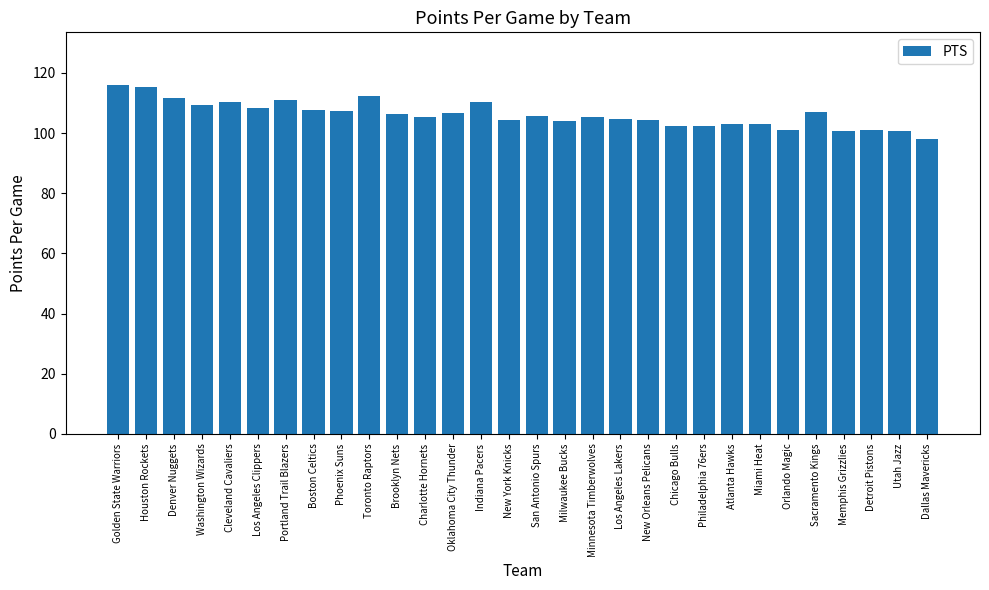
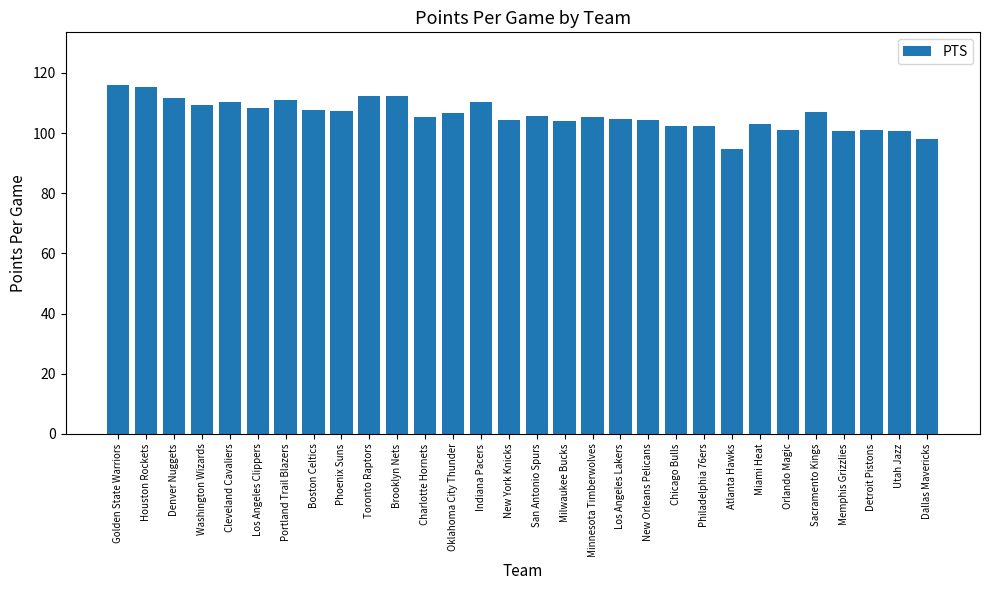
  {
    "Golden State Warriors": 116,
    "Houston Rockets": 115,
    "Denver Nuggets": 112,
    "Washington Wizards": 109,
    "Cleveland Cavaliers": 111,
    "Los Angeles Clippers": 109,
    "Portland Trail Blazers": 111,
    "Boston Celtics": 108,
    "Phoenix Suns": 107,
    "Toronto Raptors": 112,
-   "Brooklyn Nets": 106,
+   "Brooklyn Nets": 112,
    "Charlotte Hornets": 106,
    "Oklahoma City Thunder": 107,
    "Indiana Pacers": 110,
    "New York Knicks": 105,
    "San Antonio Spurs": 106,
    "Milwaukee Bucks": 104,
    "Minnesota Timberwolves": 105,
    "Los Angeles Lakers": 105,
    "New Orleans Pelicans": 105,
    "Chicago Bulls": 103,
    "Philadelphia 76ers": 103,
-   "Atlanta Hawks": 103,
+   "Atlanta Hawks": 95,
    "Miami Heat": 103,
    "Orlando Magic": 101,
    "Sacramento Kings": 107,
    "Memphis Grizzlies": 101,
    "Detroit Pistons": 101,
    "Utah Jazz": 101,
    "Dallas Mavericks": 98
  }
